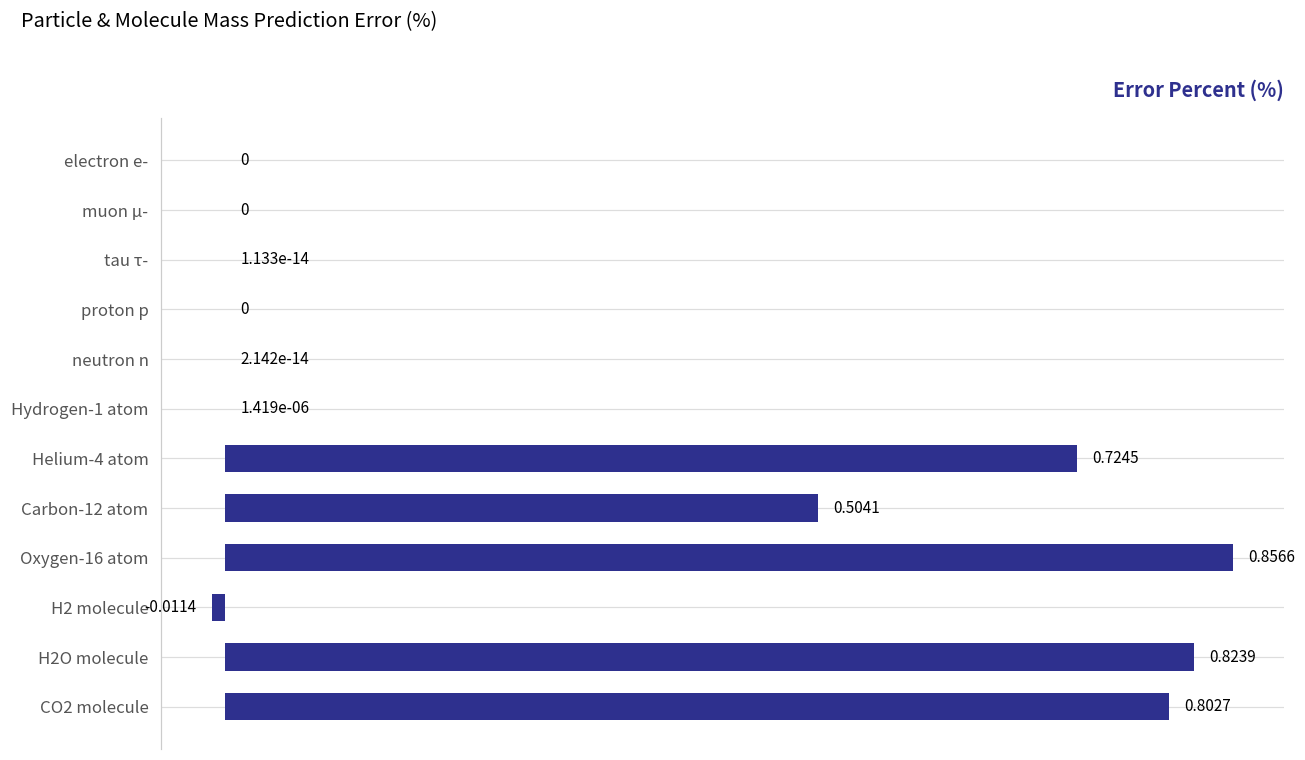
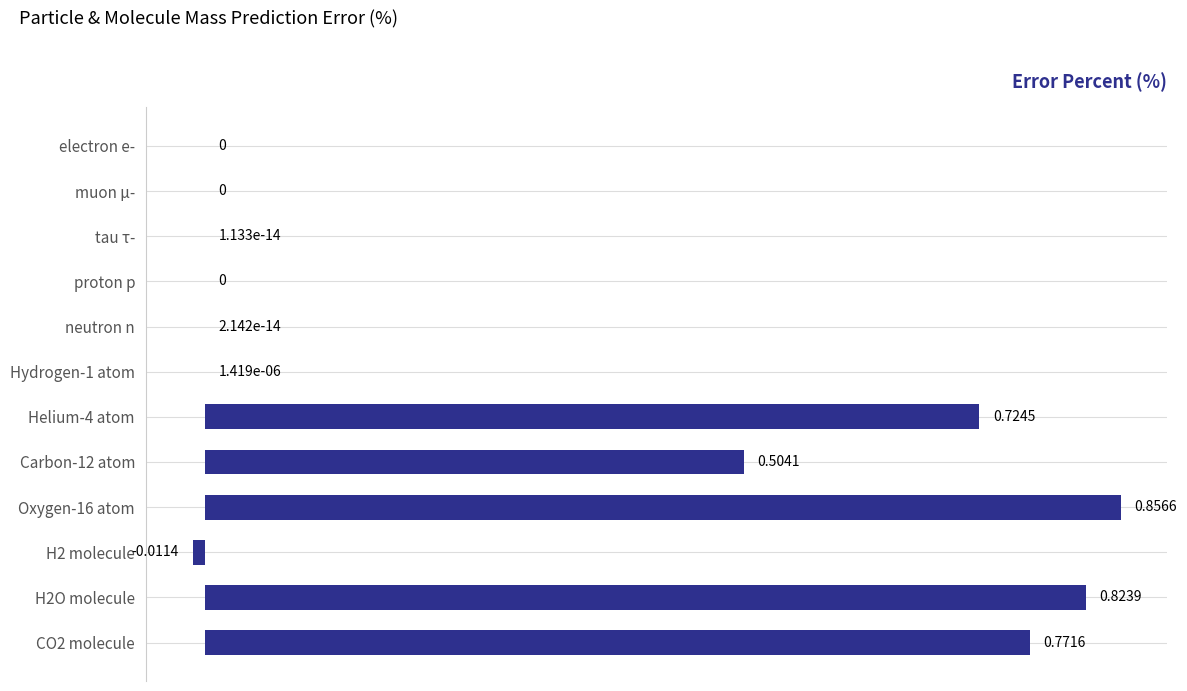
  {
    "electron e-": "0",
    "muon μ-": "0",
    "tau τ-": "1.133e-14",
    "proton p": "0",
    "neutron n": "2.142e-14",
    "Hydrogen-1 atom": "1.419e-06",
    "Helium-4 atom": "0.7245",
    "Carbon-12 atom": "0.5041",
    "Oxygen-16 atom": "0.8566",
    "H2 molecule": "-0.0114",
    "H2O molecule": "0.8239",
-   "CO2 molecule": "0.8027"
+   "CO2 molecule": "0.7716"
  }
